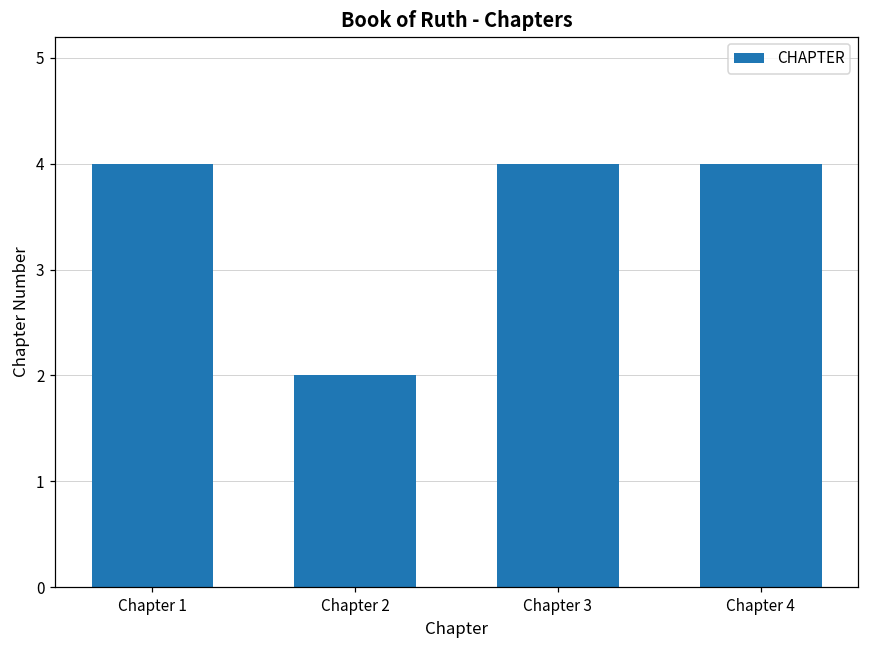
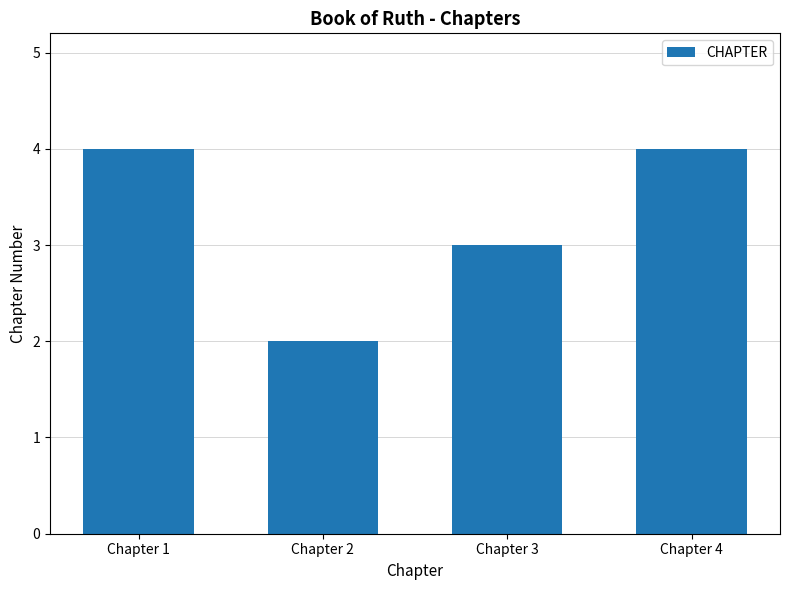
  {
    "Chapter 1": 4,
    "Chapter 2": 2,
-   "Chapter 3": 4,
+   "Chapter 3": 3,
    "Chapter 4": 4
  }
